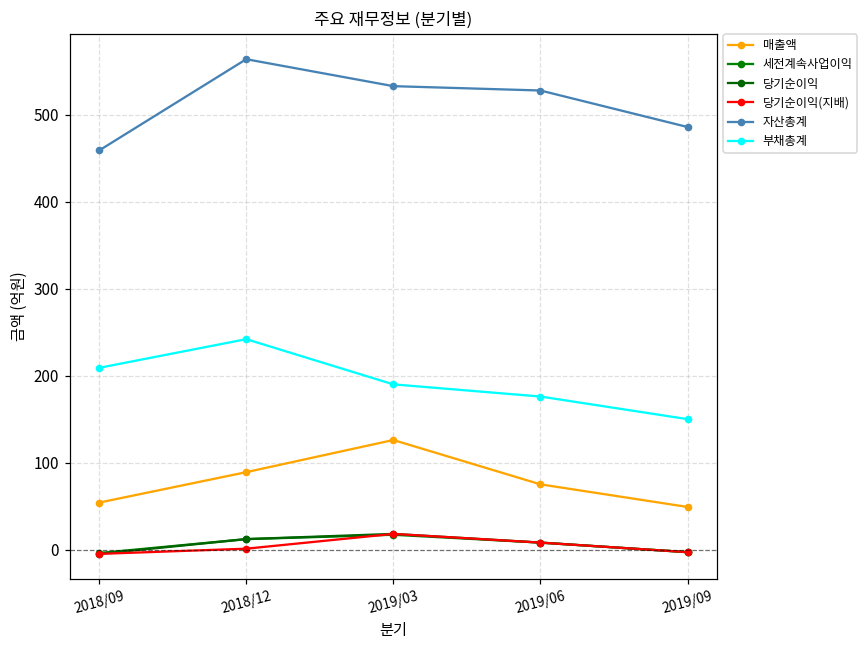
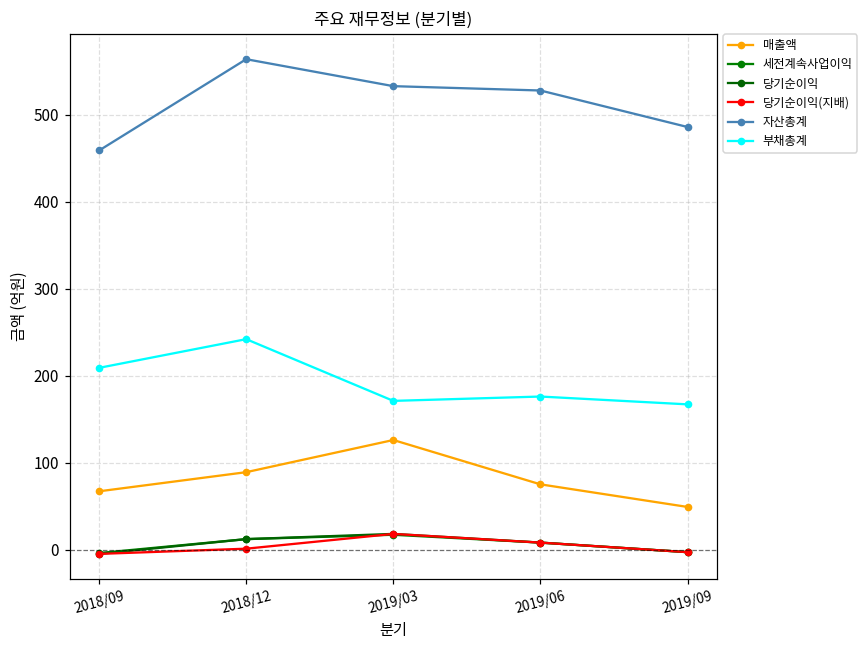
  {
    "매출액": {
-     "2018/09": 50,
+     "2018/09": 70,
      "2018/12": 90,
      "2019/03": 130,
      "2019/06": 80,
      "2019/09": 50
    },
    "당기순이익(지배)": {
      "2018/12": 0
    },
    "자산총계": {
      "2018/09": 460,
      "2018/12": 560,
      "2019/03": 530,
      "2019/06": 530,
      "2019/09": 490
    },
    "부채총계": {
      "2018/09": 210,
      "2018/12": 240,
-     "2019/03": 190,
+     "2019/03": 170,
      "2019/06": 180,
-     "2019/09": 150
+     "2019/09": 170
    }
  }
